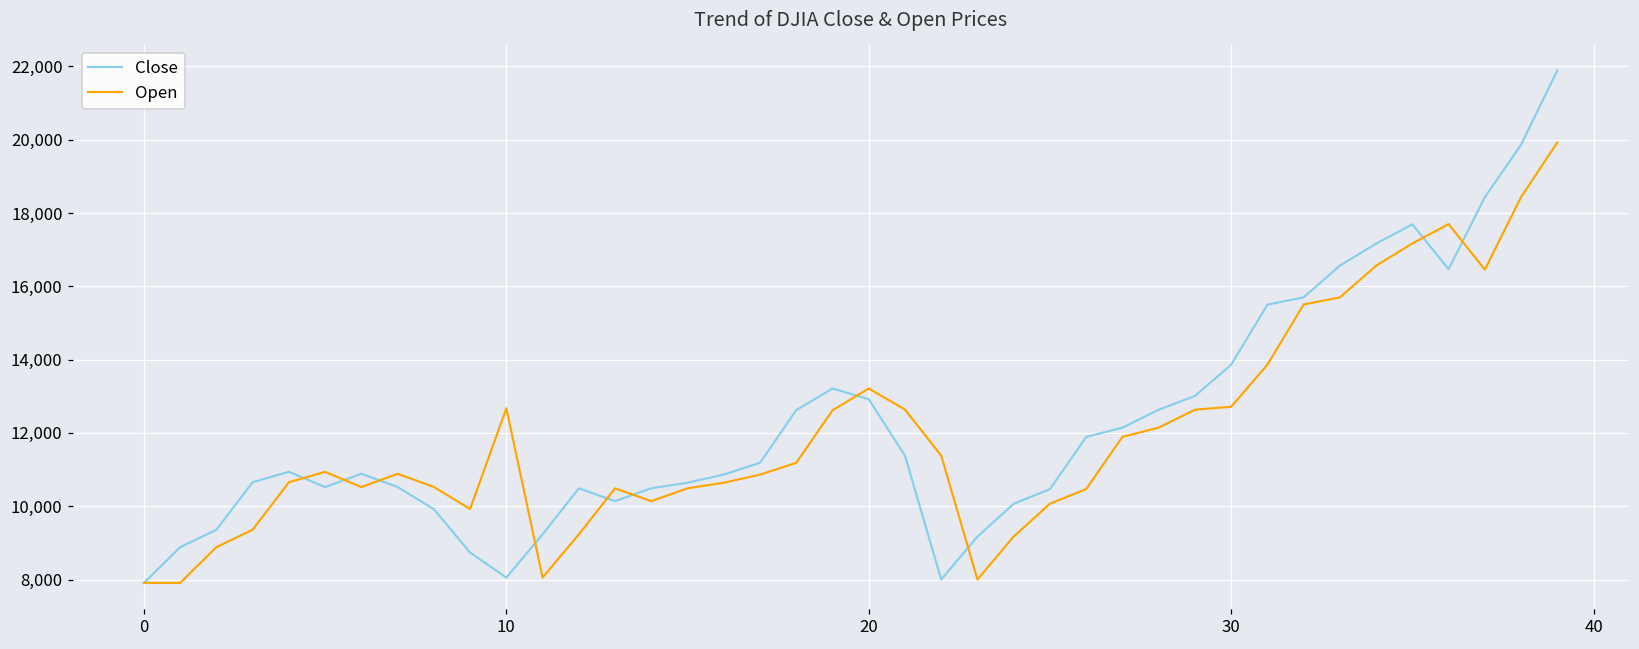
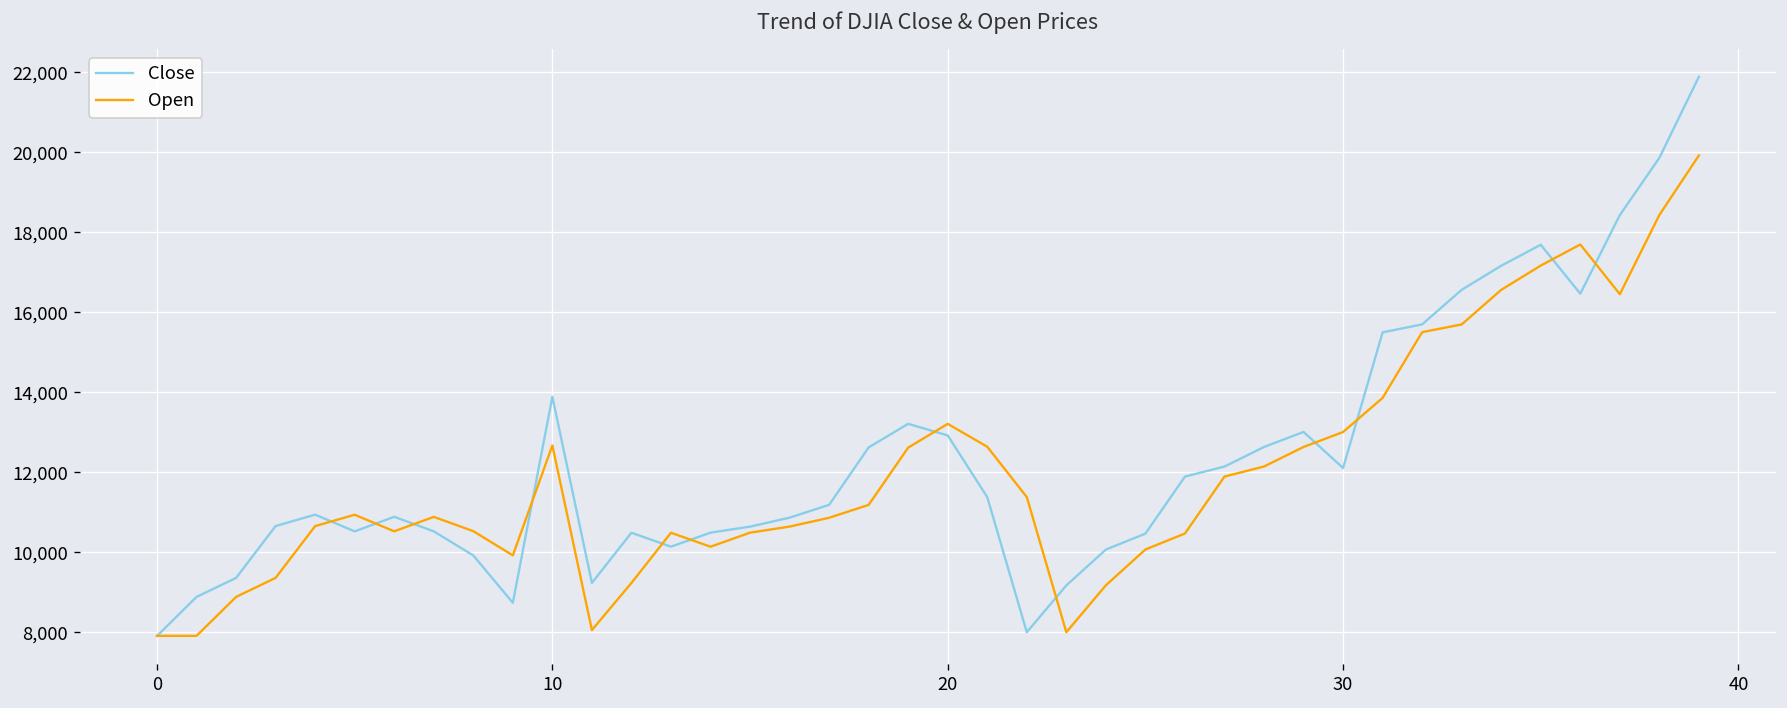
  {
    "Close": {
-     "10": "8,100",
+     "10": "13,900",
      "20": "12,900",
-     "30": "13,900"
+     "30": "12,100"
    },
    "Open": {
      "10": "12,700",
      "20": "13,200",
-     "30": "12,700"
+     "30": "13,000"
    }
  }
